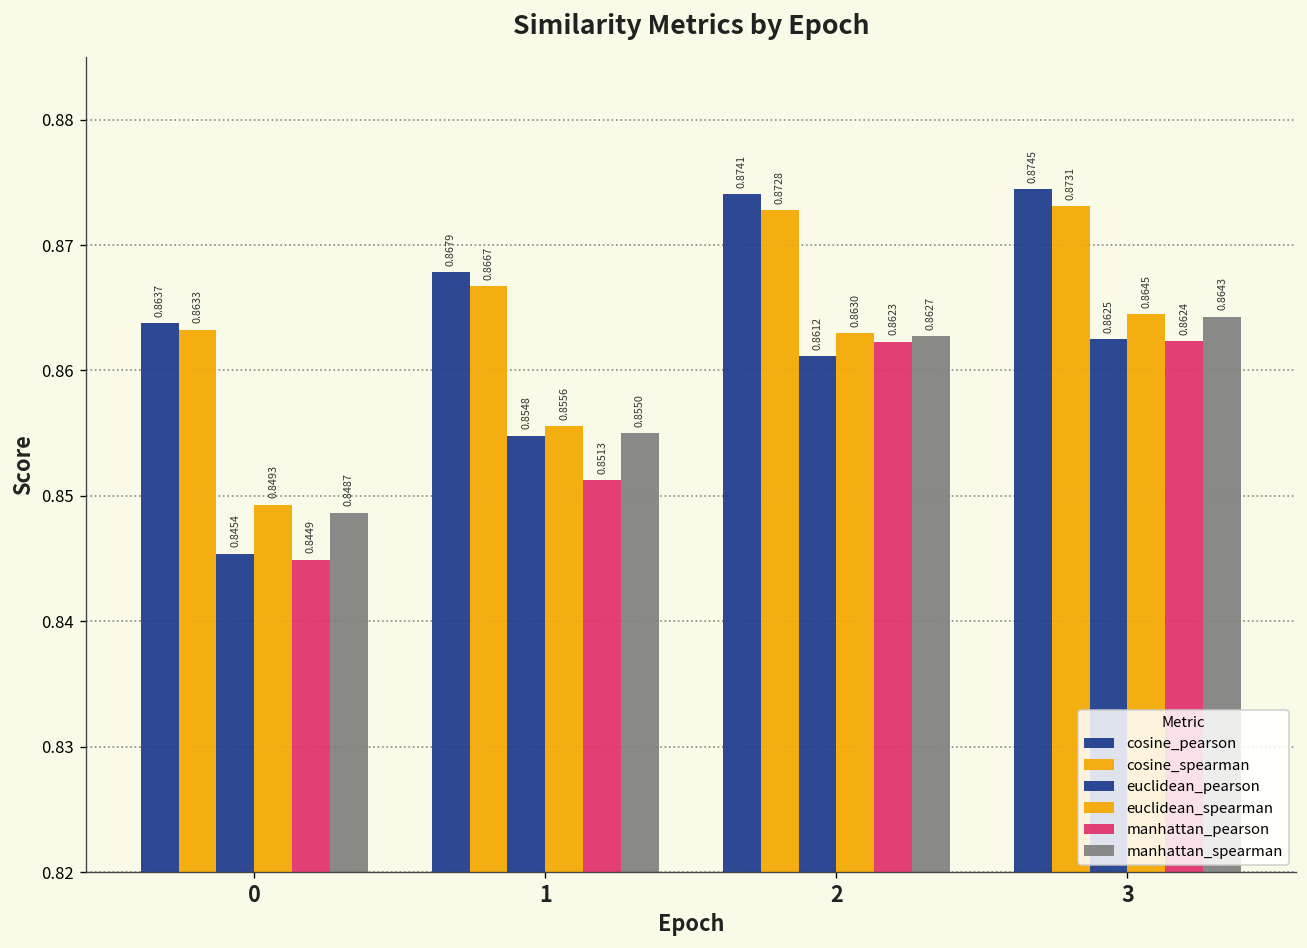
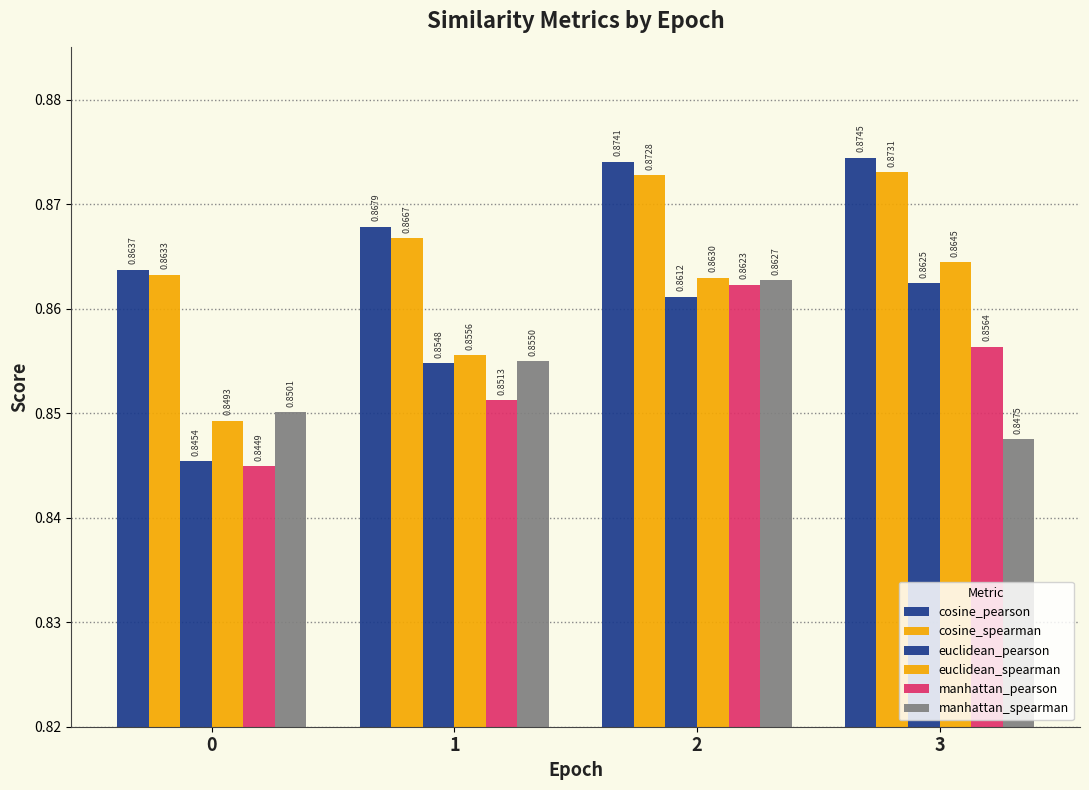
  {
    "manhattan_pearson": {
      "0": 0.8449,
      "1": 0.8513,
      "2": 0.8623,
-     "3": 0.8624
+     "3": 0.8564
    },
    "manhattan_spearman": {
-     "0": 0.8487,
+     "0": 0.8501,
      "1": 0.8550,
      "2": 0.8627,
-     "3": 0.8643
+     "3": 0.8475
    }
  }
